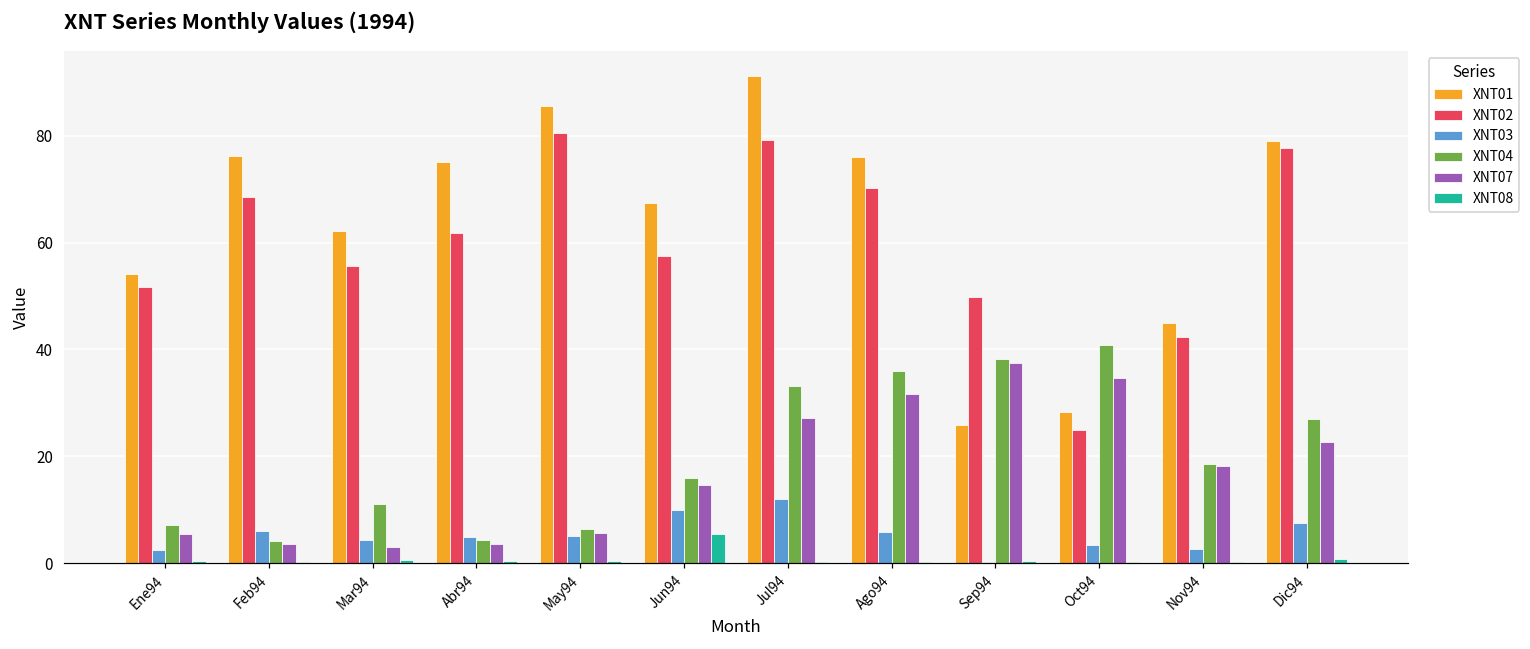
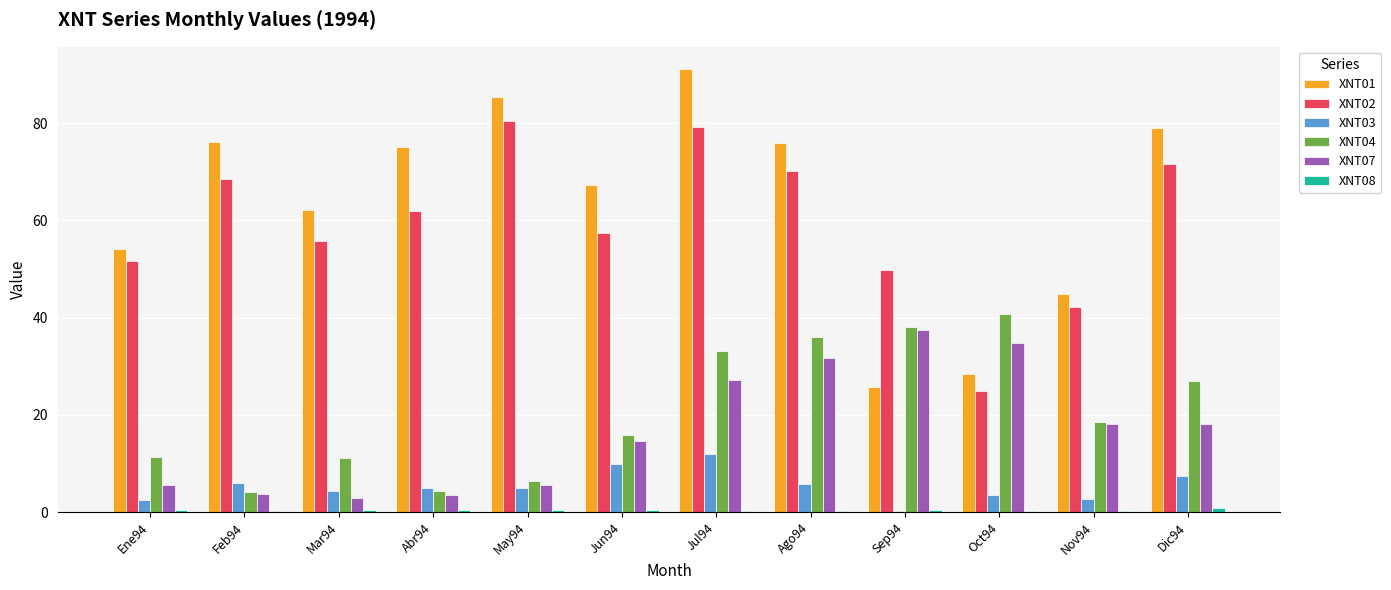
  {
    "XNT01": {
      "Ene94": 54,
      "Feb94": 76,
      "Mar94": 62,
      "Abr94": 75,
      "May94": 85,
      "Jun94": 67,
      "Jul94": 91,
      "Ago94": 76,
      "Sep94": 26,
      "Oct94": 28,
      "Nov94": 45,
      "Dic94": 79
    },
    "XNT02": {
      "Ene94": 52,
      "Feb94": 68,
      "Mar94": 56,
      "Abr94": 62,
      "May94": 80,
      "Jun94": 57,
      "Jul94": 79,
      "Ago94": 70,
      "Sep94": 50,
      "Oct94": 25,
      "Nov94": 42,
-     "Dic94": 78
+     "Dic94": 72
    },
    "XNT03": {
      "Ene94": 2,
      "Feb94": 6,
      "Mar94": 4,
      "Abr94": 5,
      "May94": 5,
      "Jun94": 10,
      "Jul94": 12,
      "Ago94": 6,
      "Oct94": 3,
      "Nov94": 3,
      "Dic94": 8
    },
    "XNT04": {
-     "Ene94": 7,
+     "Ene94": 11,
      "Feb94": 4,
      "Mar94": 11,
      "Abr94": 4,
      "May94": 6,
      "Jun94": 16,
      "Jul94": 33,
      "Ago94": 36,
      "Sep94": 38,
      "Oct94": 41,
      "Nov94": 18,
      "Dic94": 27
    },
    "XNT07": {
      "Ene94": 5,
      "Feb94": 4,
      "Mar94": 3,
      "Abr94": 4,
      "May94": 6,
      "Jun94": 15,
      "Jul94": 27,
      "Ago94": 32,
      "Sep94": 37,
      "Oct94": 35,
      "Nov94": 18,
-     "Dic94": 23
+     "Dic94": 18
    },
    "XNT08": {
-     "Jun94": 6,
+     "Jun94": 0,
      "Dic94": 1
    }
  }
